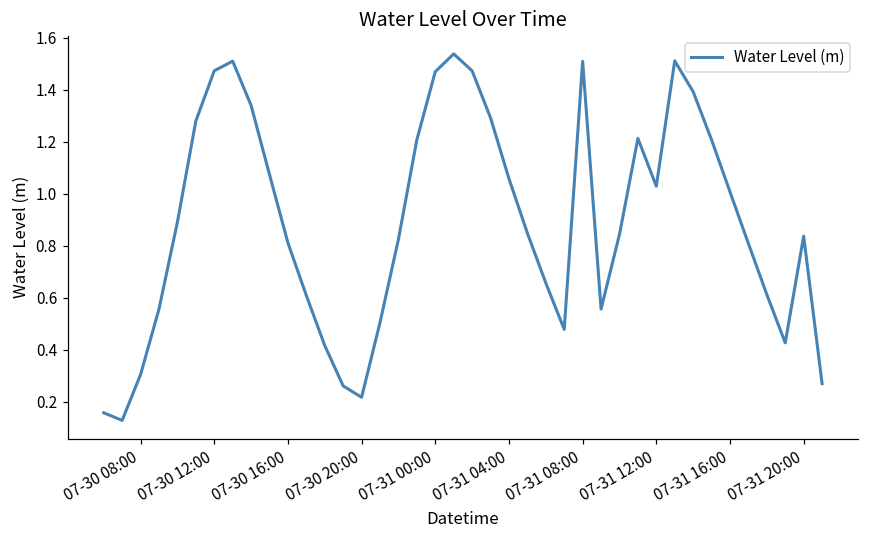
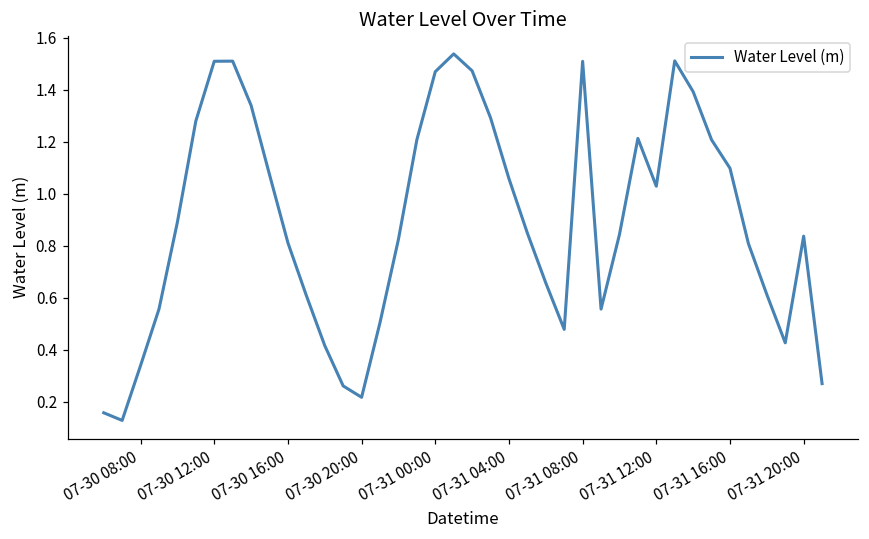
  {
-   "07-30 08:00": 0.30,
-   "07-30 12:00": 1.47,
+   "07-30 08:00": 0.34,
+   "07-30 12:00": 1.51,
    "07-30 16:00": 0.81,
    "07-30 20:00": 0.22,
    "07-31 00:00": 1.47,
    "07-31 04:00": 1.06,
    "07-31 08:00": 1.51,
    "07-31 12:00": 1.03,
-   "07-31 16:00": 1.01,
+   "07-31 16:00": 1.10,
    "07-31 20:00": 0.84
  }
